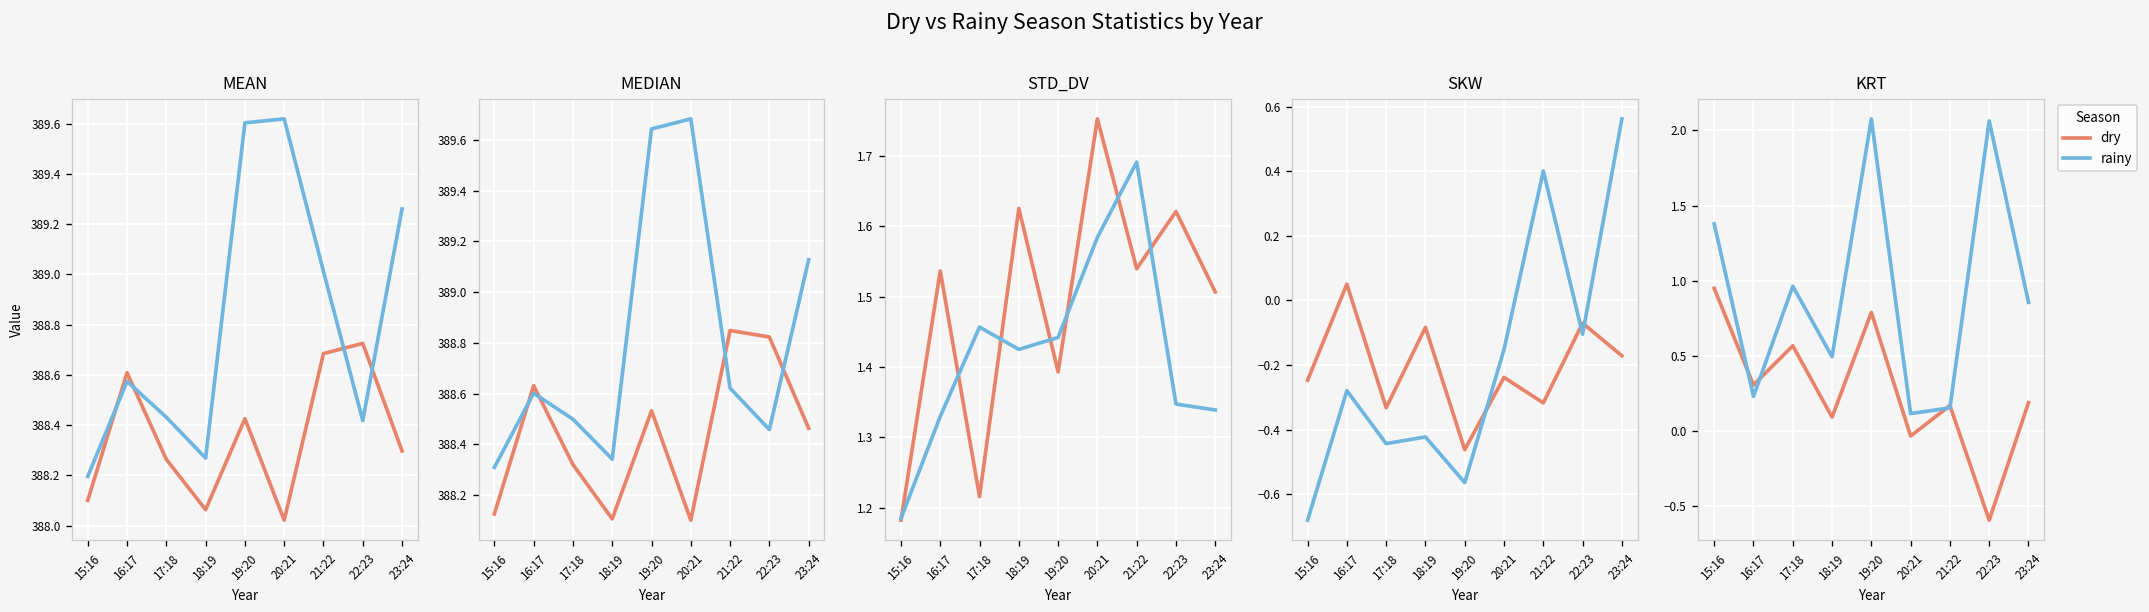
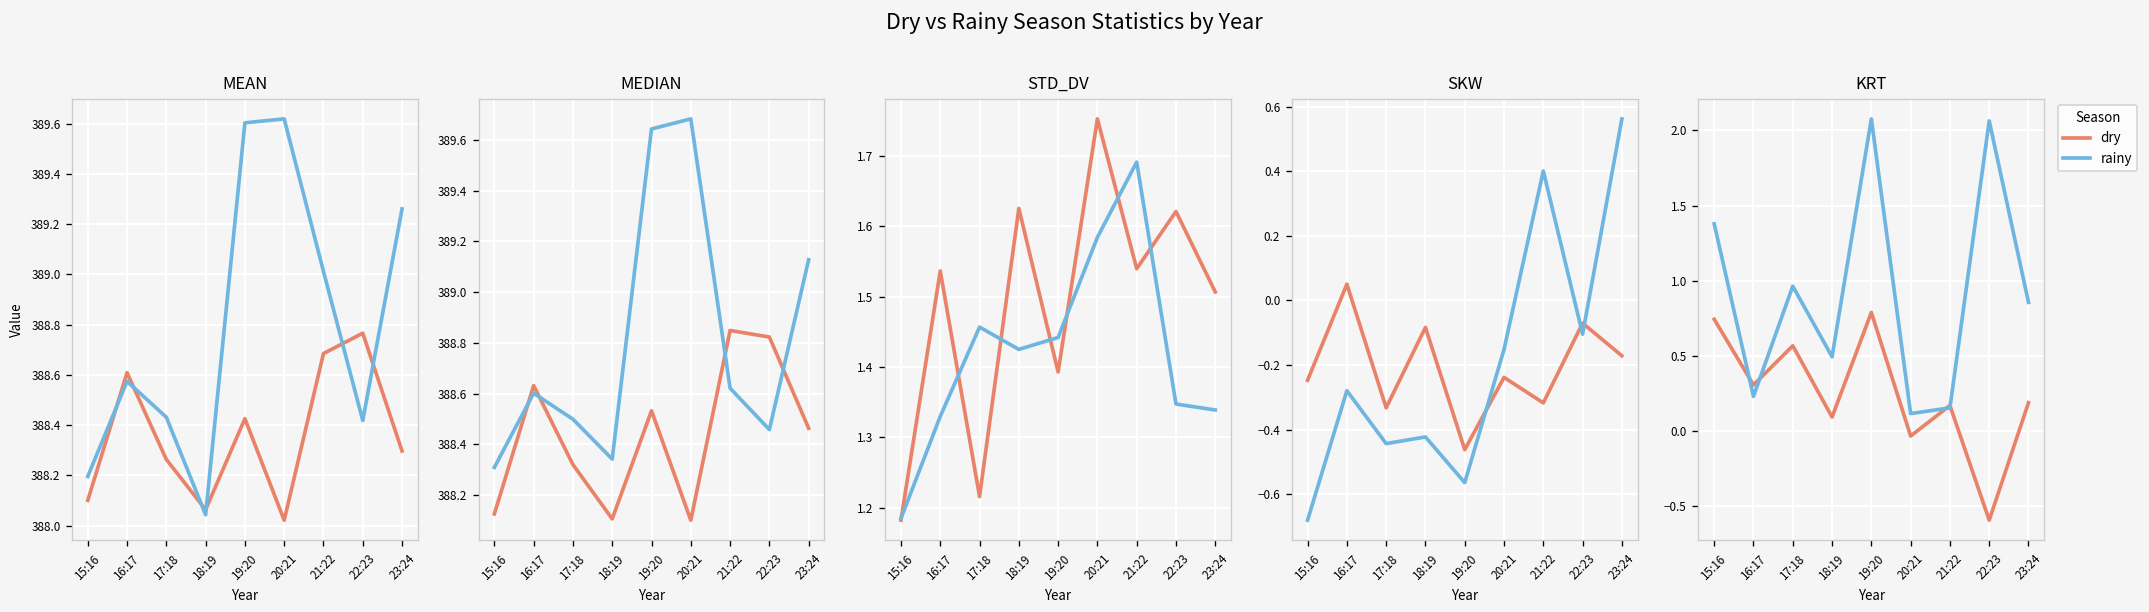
  {
    "MEAN": {
      "dry": {
        "15:16": 388.10,
        "16:17": 388.61,
        "17:18": 388.26,
        "18:19": 388.06,
        "19:20": 388.43,
        "20:21": 388.02,
        "21:22": 388.68,
-       "22:23": 388.73,
+       "22:23": 388.77,
        "23:24": 388.30
      },
      "rainy": {
        "15:16": 388.20,
        "16:17": 388.57,
        "17:18": 388.43,
-       "18:19": 388.27,
+       "18:19": 388.04,
        "19:20": 389.60,
        "20:21": 389.62,
        "21:22": 389.01,
        "22:23": 388.42,
        "23:24": 389.26
      }
    },
    "MEDIAN": {
      "dry": {
        "15:16": 388.13,
        "16:17": 388.63,
        "17:18": 388.32,
        "18:19": 388.11,
        "19:20": 388.53,
        "20:21": 388.10,
        "21:22": 388.85,
        "22:23": 388.82,
        "23:24": 388.46
      },
      "rainy": {
        "15:16": 388.31,
        "16:17": 388.60,
        "17:18": 388.50,
        "18:19": 388.34,
        "19:20": 389.64,
        "20:21": 389.68,
        "21:22": 388.62,
        "22:23": 388.46,
        "23:24": 389.13
      }
    },
    "STD_DV": {
      "dry": {
        "16:17": 1.54,
        "17:18": 1.22,
        "18:19": 1.63,
        "19:20": 1.39,
        "20:21": 1.75,
        "21:22": 1.54,
        "22:23": 1.62,
        "23:24": 1.51
      },
      "rainy": {
        "16:17": 1.33,
        "17:18": 1.46,
        "18:19": 1.42,
        "19:20": 1.44,
        "20:21": 1.58,
        "21:22": 1.69,
        "22:23": 1.35,
        "23:24": 1.34
      }
    },
    "SKW": {
      "dry": {
        "15:16": -0.25,
        "16:17": 0.05,
        "17:18": -0.33,
        "18:19": -0.08,
        "19:20": -0.46,
        "20:21": -0.24,
        "21:22": -0.32,
        "22:23": -0.07,
        "23:24": -0.17
      },
      "rainy": {
        "15:16": -0.68,
        "16:17": -0.28,
        "17:18": -0.44,
        "18:19": -0.42,
        "19:20": -0.56,
        "20:21": -0.15,
        "21:22": 0.40,
        "22:23": -0.10,
        "23:24": 0.56
      }
    },
    "KRT": {
      "dry": {
-       "15:16": 0.95,
+       "15:16": 0.74,
        "16:17": 0.30,
        "17:18": 0.57,
        "18:19": 0.09,
        "19:20": 0.79,
        "20:21": -0.04,
        "22:23": -0.60,
        "23:24": 0.19
      },
      "rainy": {
        "15:16": 1.38,
        "16:17": 0.23,
        "17:18": 0.96,
        "18:19": 0.49,
        "19:20": 2.08,
        "20:21": 0.11,
        "22:23": 2.06,
        "23:24": 0.86
      }
    }
  }
